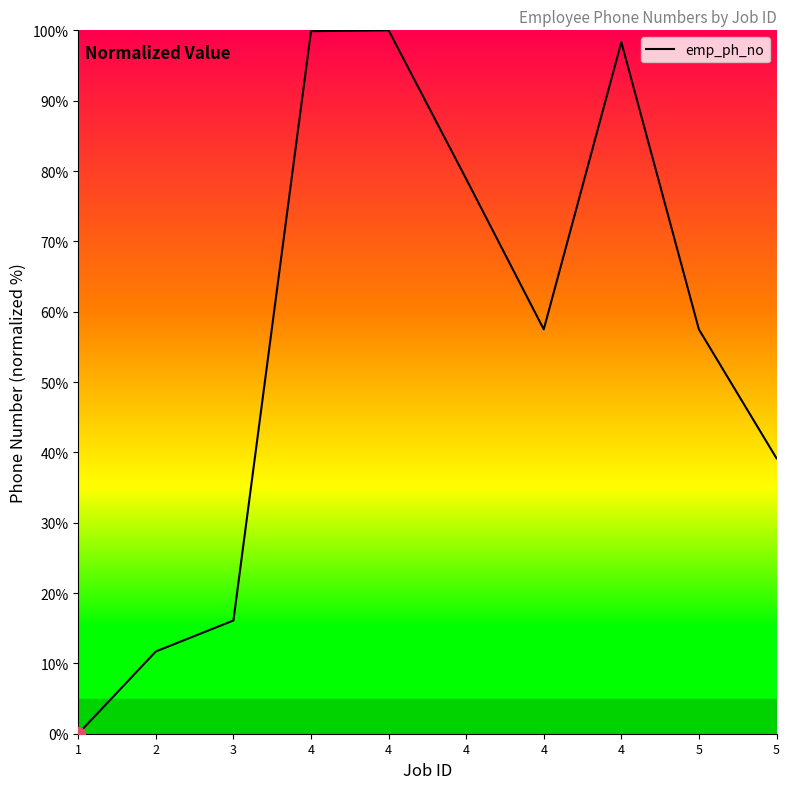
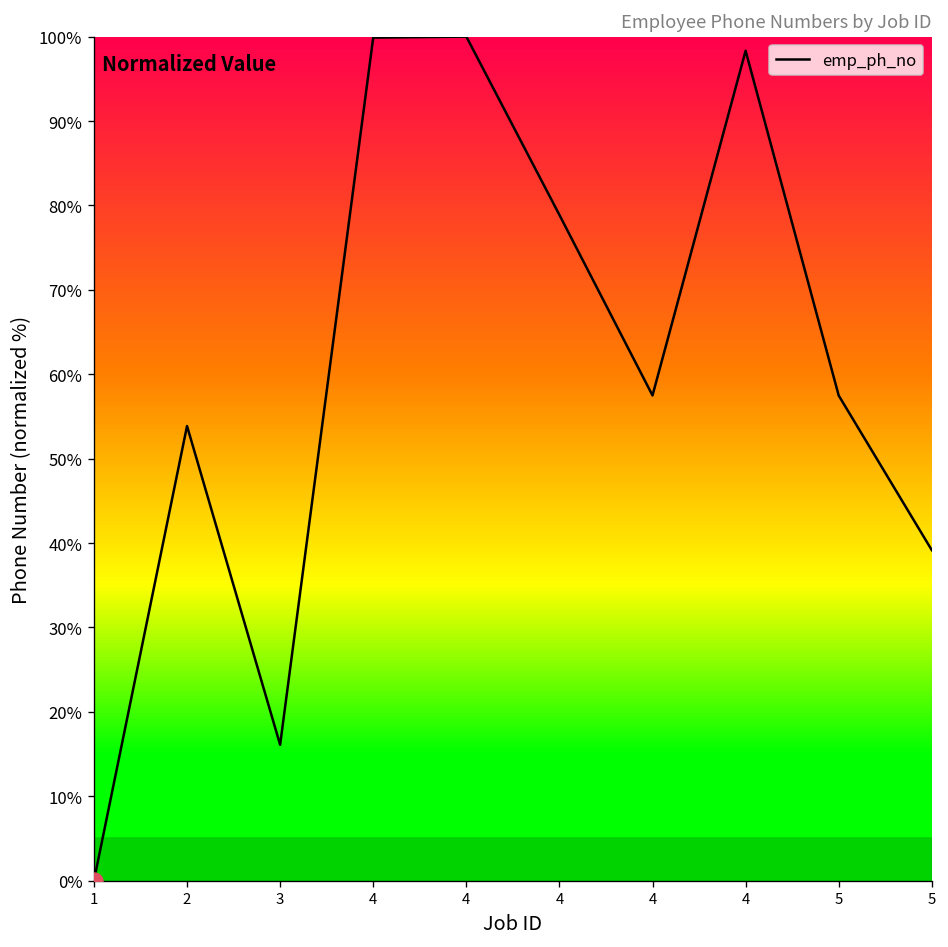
  {
    "emp_ph_no": {
-     "2": "12%",
+     "2": "54%",
      "3": "16%"
    }
  }
